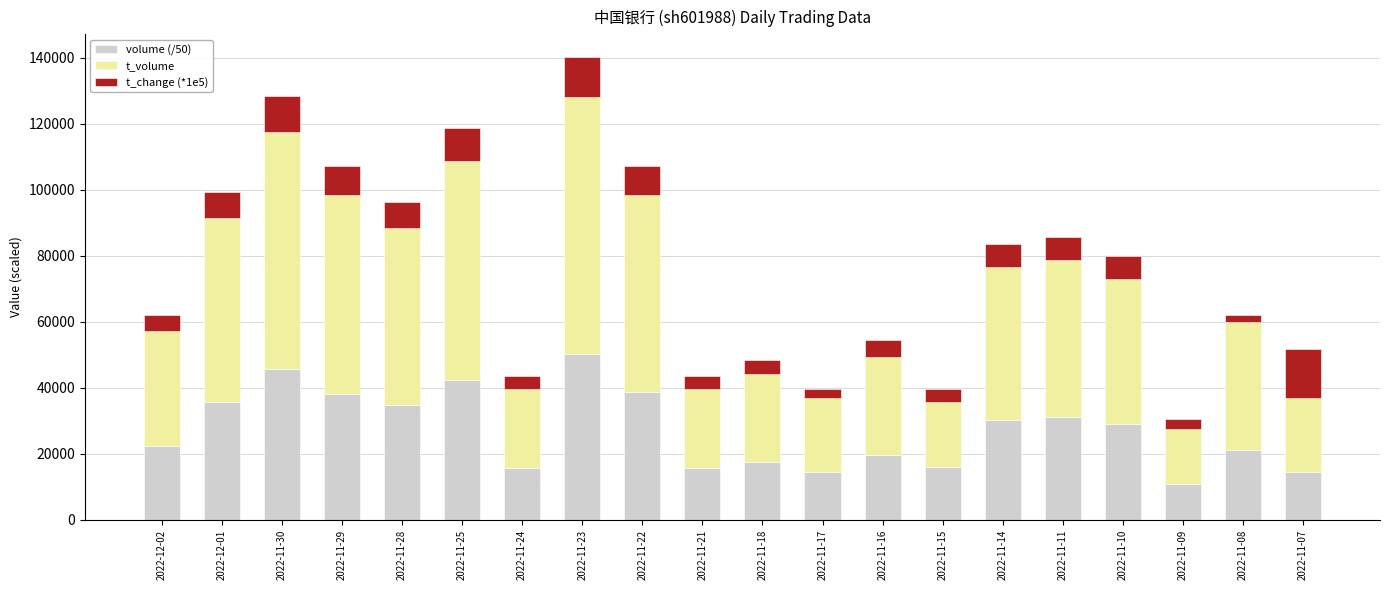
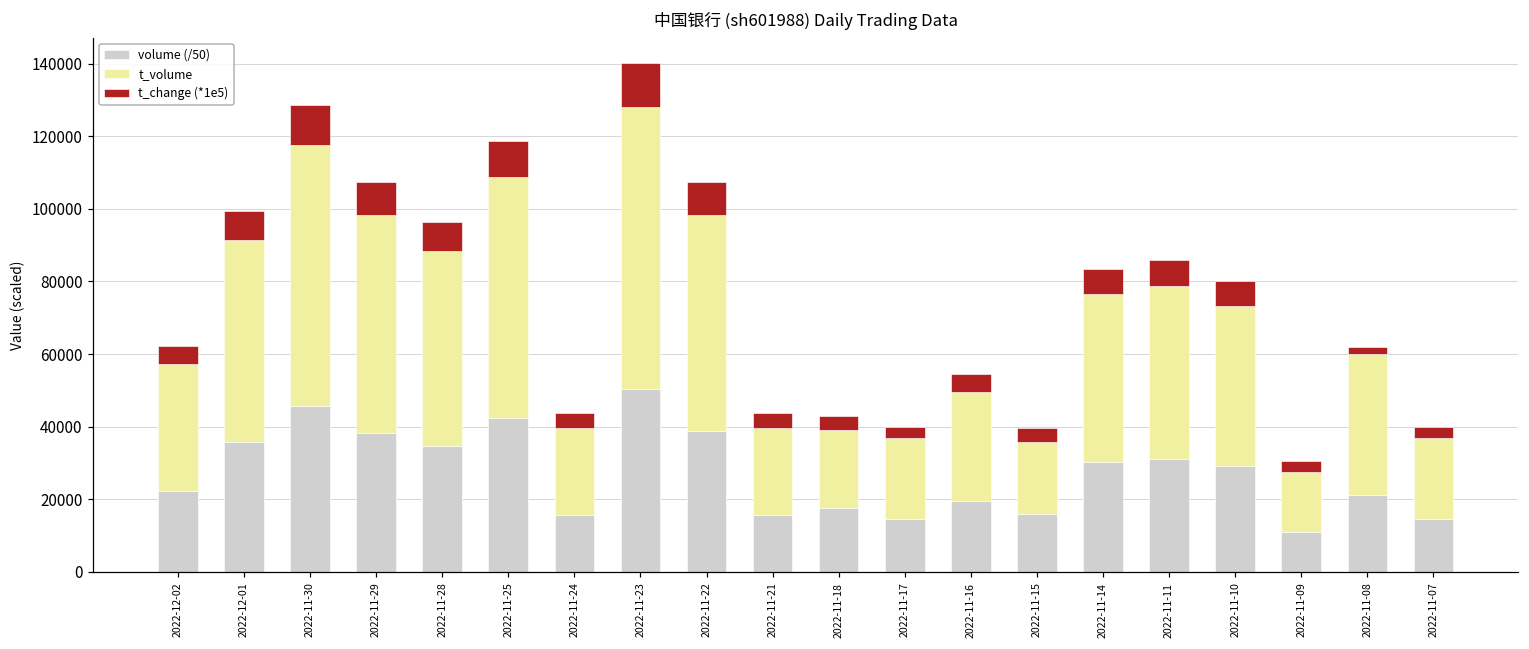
  {
    "volume (/50)": {
      "2022-12-02": 22000,
      "2022-12-01": 36000,
      "2022-11-30": 46000,
      "2022-11-29": 38000,
      "2022-11-28": 35000,
      "2022-11-25": 42000,
      "2022-11-24": 16000,
      "2022-11-23": 50000,
      "2022-11-22": 39000,
      "2022-11-21": 16000,
      "2022-11-18": 18000,
      "2022-11-17": 15000,
      "2022-11-16": 20000,
      "2022-11-15": 16000,
      "2022-11-14": 30000,
      "2022-11-11": 31000,
      "2022-11-10": 29000,
      "2022-11-09": 11000,
      "2022-11-08": 21000,
      "2022-11-07": 15000
    },
    "t_volume": {
      "2022-12-02": 35000,
      "2022-12-01": 56000,
      "2022-11-30": 72000,
      "2022-11-29": 60000,
      "2022-11-28": 54000,
      "2022-11-25": 66000,
      "2022-11-24": 24000,
      "2022-11-23": 78000,
      "2022-11-22": 60000,
      "2022-11-21": 24000,
-     "2022-11-18": 27000,
+     "2022-11-18": 22000,
      "2022-11-17": 22000,
      "2022-11-16": 30000,
      "2022-11-15": 20000,
      "2022-11-14": 46000,
      "2022-11-11": 48000,
      "2022-11-10": 44000,
      "2022-11-09": 17000,
      "2022-11-08": 39000,
      "2022-11-07": 22000
    },
    "t_change (*1e5)": {
      "2022-12-02": 5000,
      "2022-12-01": 8000,
      "2022-11-30": 11000,
      "2022-11-29": 9000,
      "2022-11-28": 8000,
      "2022-11-25": 10000,
      "2022-11-24": 4000,
      "2022-11-23": 12000,
      "2022-11-22": 9000,
      "2022-11-21": 4000,
      "2022-11-18": 4000,
      "2022-11-17": 3000,
      "2022-11-16": 5000,
      "2022-11-15": 4000,
      "2022-11-14": 7000,
      "2022-11-11": 7000,
      "2022-11-10": 7000,
      "2022-11-09": 3000,
      "2022-11-08": 2000,
-     "2022-11-07": 15000
+     "2022-11-07": 3000
    }
  }
